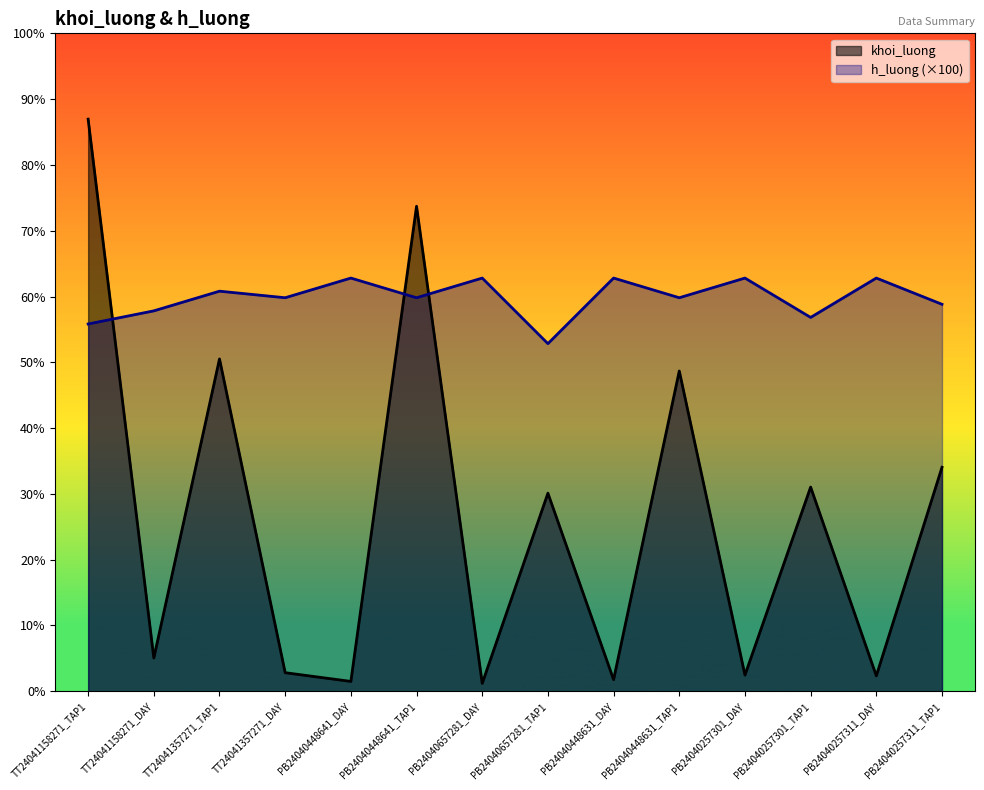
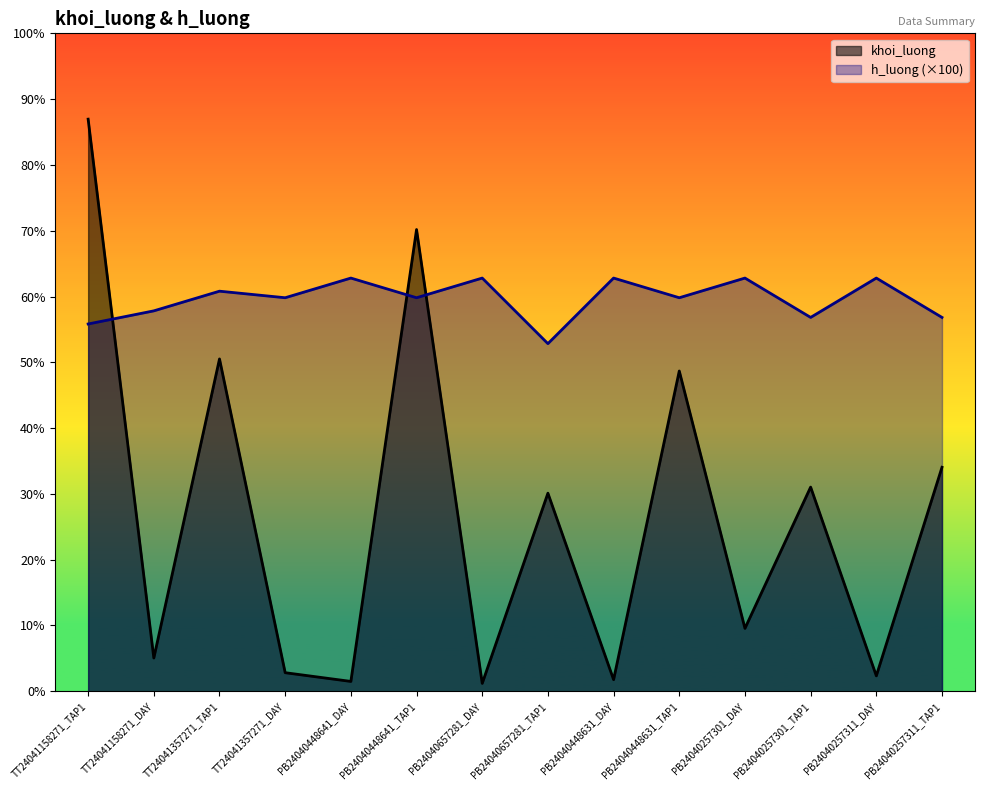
  {
    "khoi_luong": {
      "TT24041158271_TAP1": "87%",
      "TT24041158271_DAY": "5%",
      "TT24041357271_TAP1": "51%",
      "TT24041357271_DAY": "3%",
      "PB24040448641_DAY": "2%",
-     "PB24040448641_TAP1": "74%",
+     "PB24040448641_TAP1": "70%",
      "PB24040657281_DAY": "1%",
      "PB24040657281_TAP1": "30%",
      "PB24040448631_DAY": "2%",
      "PB24040448631_TAP1": "49%",
-     "PB24040257301_DAY": "2%",
+     "PB24040257301_DAY": "10%",
      "PB24040257301_TAP1": "31%",
      "PB24040257311_DAY": "2%",
      "PB24040257311_TAP1": "34%"
    },
    "h_luong (×100)": {
      "TT24041158271_TAP1": "56%",
      "TT24041158271_DAY": "58%",
      "TT24041357271_TAP1": "61%",
      "TT24041357271_DAY": "60%",
      "PB24040448641_DAY": "63%",
      "PB24040448641_TAP1": "60%",
      "PB24040657281_DAY": "63%",
      "PB24040657281_TAP1": "53%",
      "PB24040448631_DAY": "63%",
      "PB24040448631_TAP1": "60%",
      "PB24040257301_DAY": "63%",
      "PB24040257301_TAP1": "57%",
      "PB24040257311_DAY": "63%",
-     "PB24040257311_TAP1": "59%"
+     "PB24040257311_TAP1": "57%"
    }
  }
